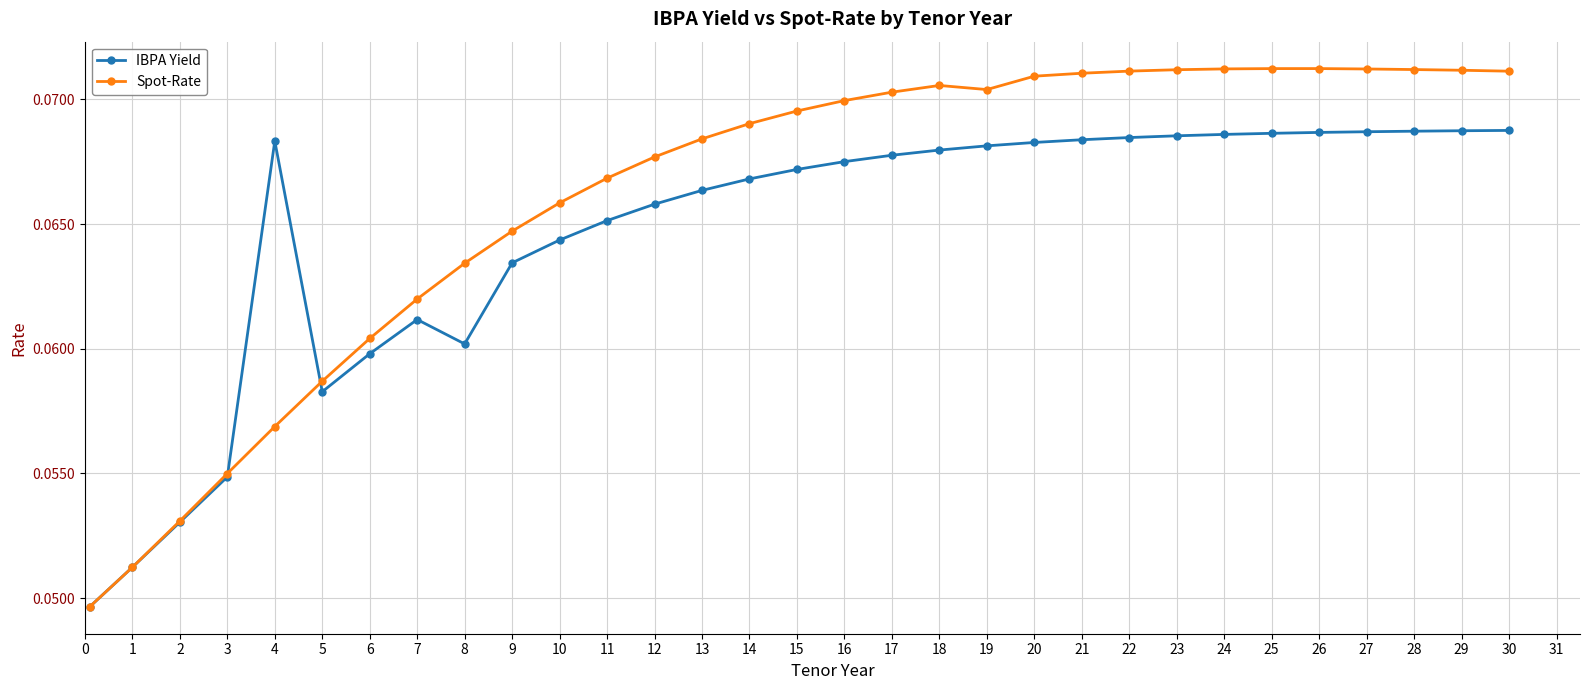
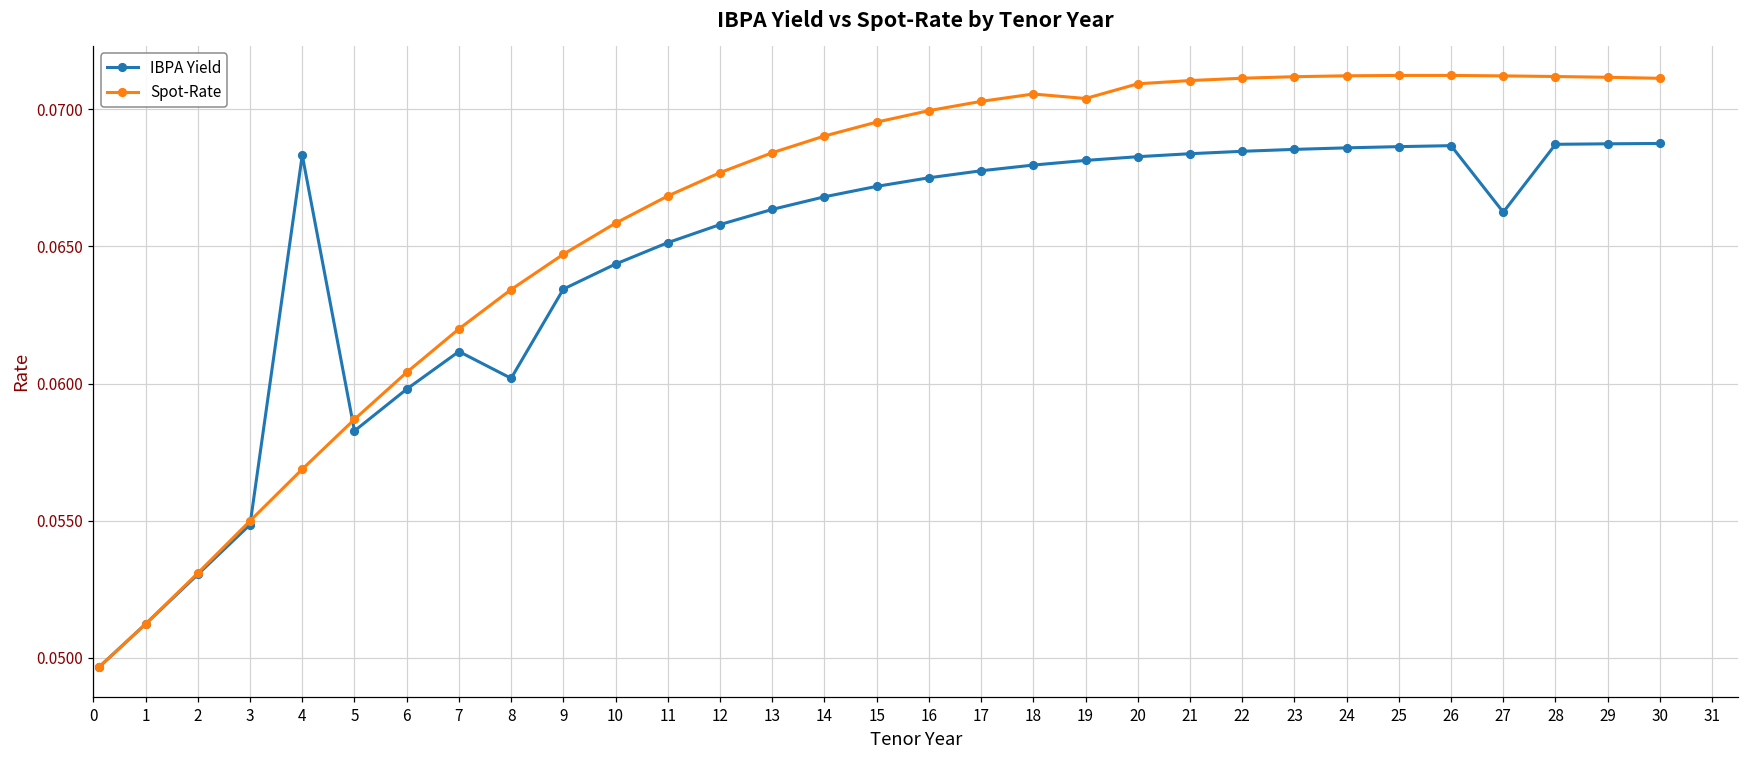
  {
    "IBPA Yield": {
      "3": 0.0549,
      "4": 0.0683,
      "5": 0.0583,
      "6": 0.0598,
      "7": 0.0612,
      "8": 0.0602,
      "9": 0.0634,
      "10": 0.0644,
      "11": 0.0651,
      "12": 0.0658,
      "13": 0.0664,
      "14": 0.0668,
      "15": 0.0672,
      "16": 0.0675,
      "17": 0.0678,
      "18": 0.0680,
      "19": 0.0681,
      "20": 0.0683,
      "21": 0.0684,
      "22": 0.0685,
      "23": 0.0685,
      "24": 0.0686,
      "25": 0.0686,
      "26": 0.0687,
-     "27": 0.0687,
+     "27": 0.0663,
      "28": 0.0687,
      "29": 0.0687,
      "30": 0.0688
    },
    "Spot-Rate": {
      "3": 0.0550,
      "4": 0.0569,
      "5": 0.0587,
      "6": 0.0604,
      "7": 0.0620,
      "8": 0.0634,
      "9": 0.0647,
      "10": 0.0659,
      "11": 0.0668,
      "12": 0.0677,
      "13": 0.0684,
      "14": 0.0690,
      "15": 0.0695,
      "16": 0.0700,
      "17": 0.0703,
      "18": 0.0706,
      "19": 0.0704,
      "20": 0.0709,
      "21": 0.0711,
      "22": 0.0711,
      "23": 0.0712,
      "24": 0.0712,
      "25": 0.0712,
      "26": 0.0712,
      "27": 0.0712,
      "28": 0.0712,
      "29": 0.0712,
      "30": 0.0711
    }
  }
